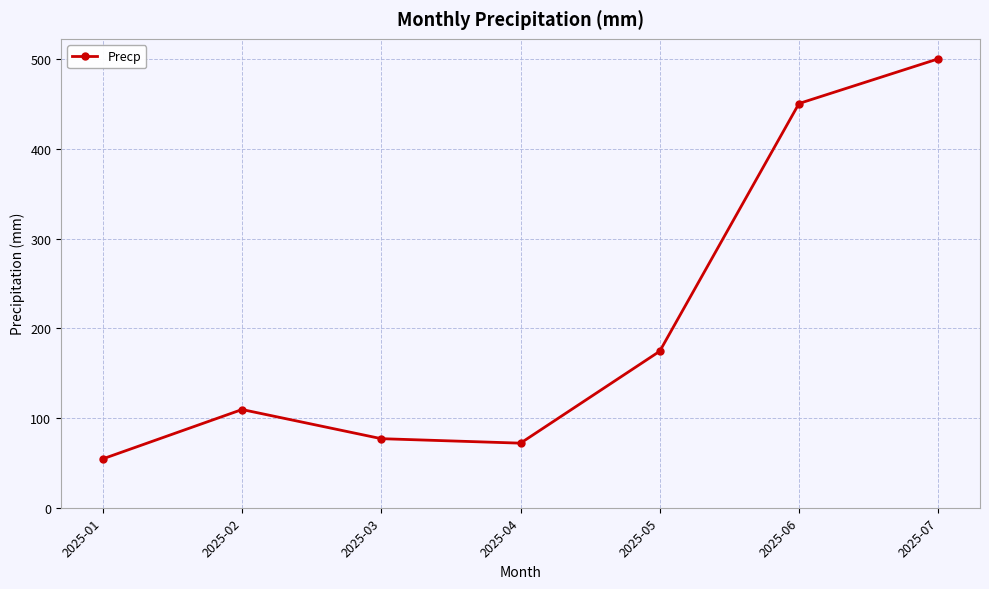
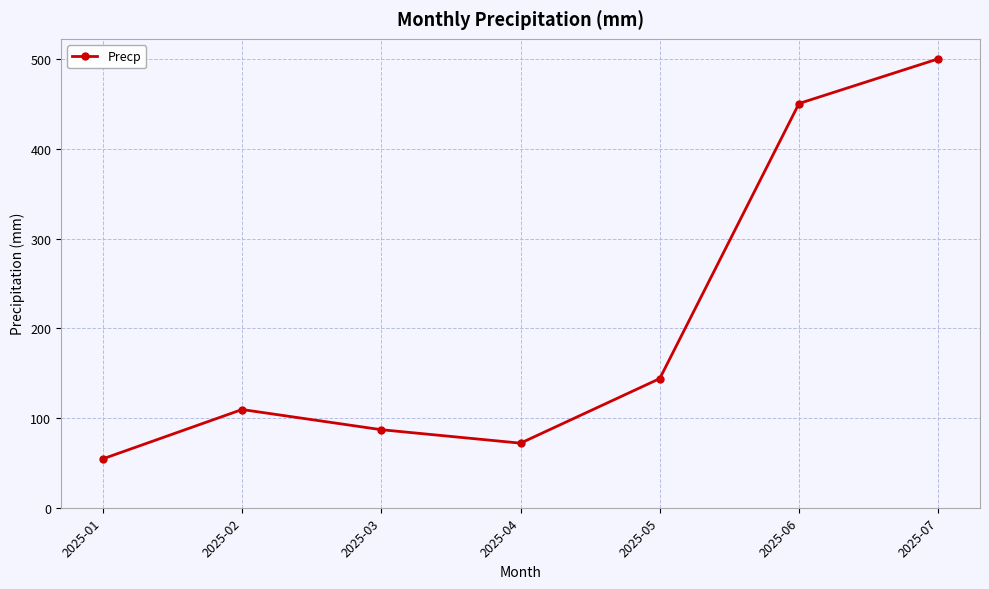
  {
    "2025-01": 50,
    "2025-02": 110,
-   "2025-03": 80,
+   "2025-03": 90,
    "2025-04": 70,
-   "2025-05": 170,
+   "2025-05": 140,
    "2025-06": 450,
    "2025-07": 500
  }
